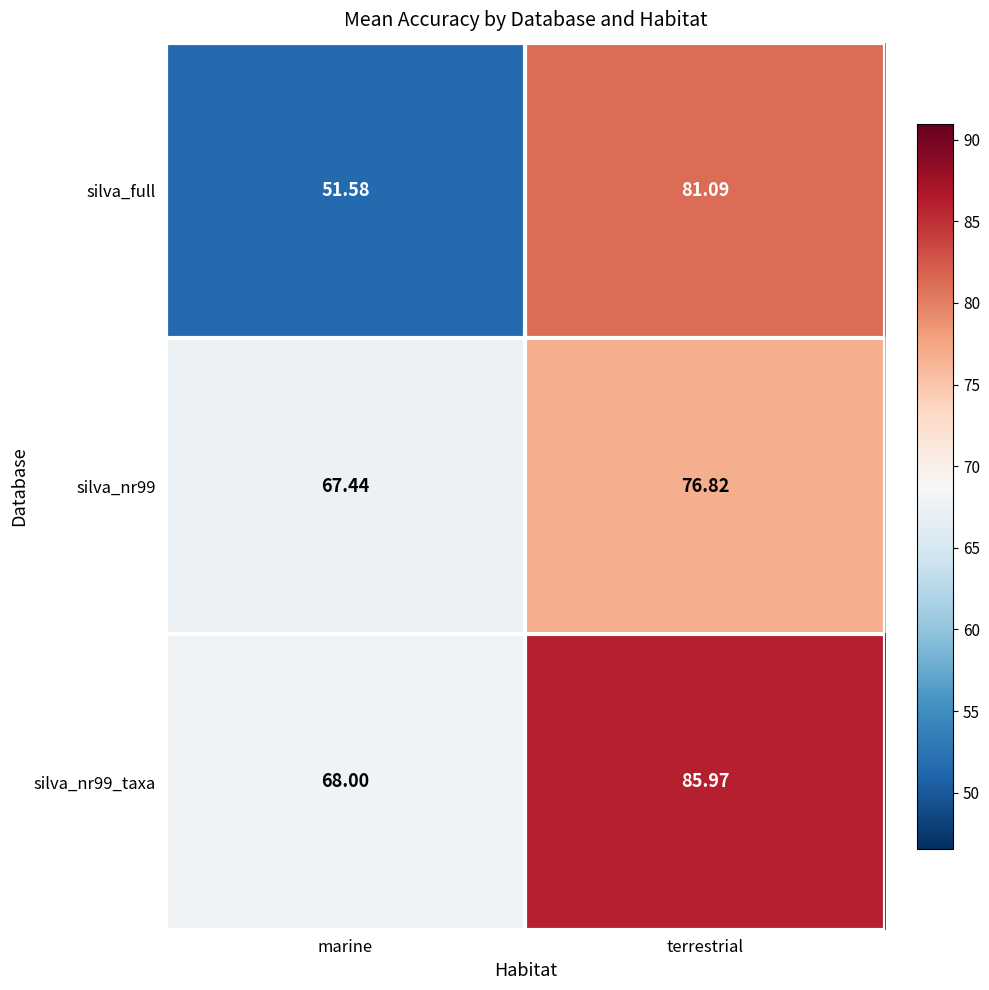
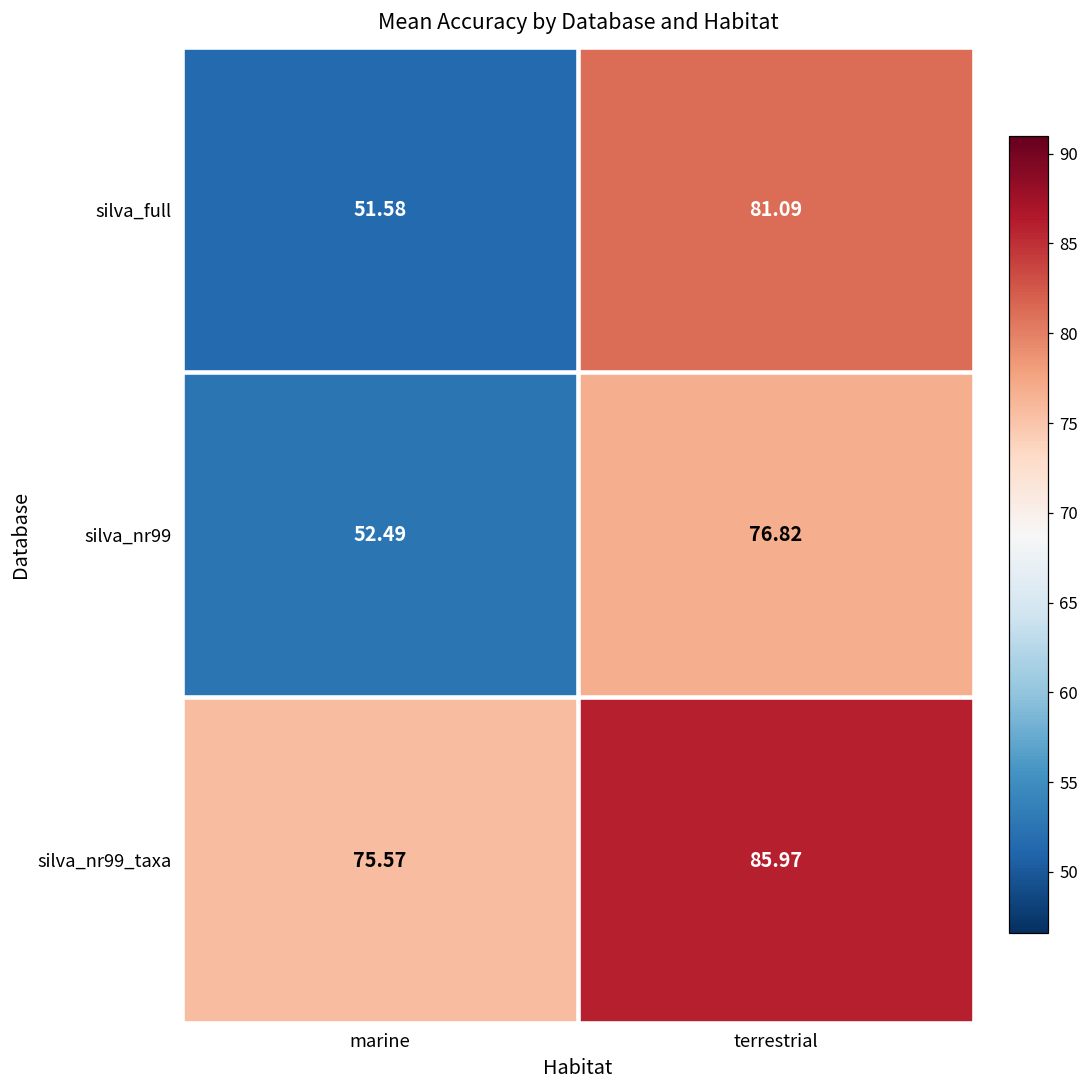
  {
    "silva_full": {
      "marine": 51.58,
      "terrestrial": 81.09
    },
    "silva_nr99": {
-     "marine": 67.44,
+     "marine": 52.49,
      "terrestrial": 76.82
    },
    "silva_nr99_taxa": {
-     "marine": 68.00,
+     "marine": 75.57,
      "terrestrial": 85.97
    }
  }
